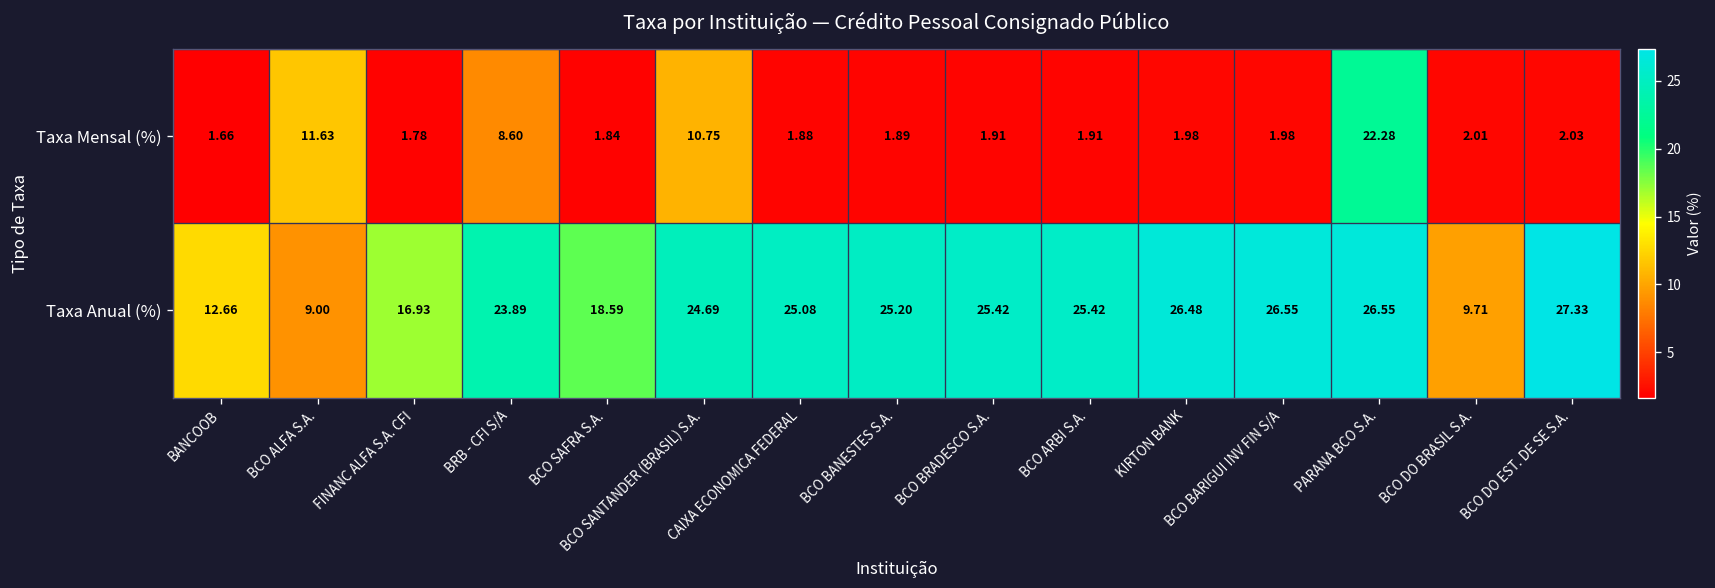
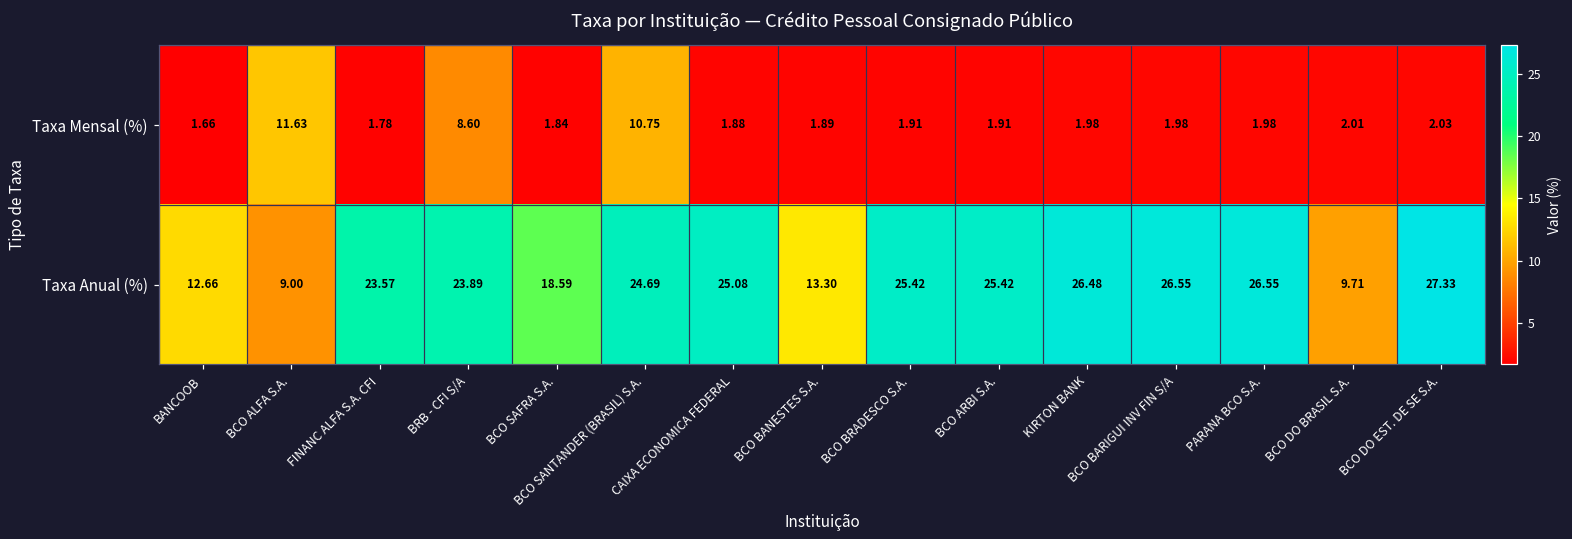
  {
    "Taxa Mensal (%)": {
      "BANCOOB": 1.66,
      "BCO ALFA S.A.": 11.63,
      "FINANC ALFA S.A. CFI": 1.78,
      "BRB - CFI S/A": 8.60,
      "BCO SAFRA S.A.": 1.84,
      "BCO SANTANDER (BRASIL) S.A.": 10.75,
      "CAIXA ECONOMICA FEDERAL": 1.88,
      "BCO BANESTES S.A.": 1.89,
      "BCO BRADESCO S.A.": 1.91,
      "BCO ARBI S.A.": 1.91,
      "KIRTON BANK": 1.98,
      "BCO BARIGUI INV FIN S/A": 1.98,
-     "PARANA BCO S.A.": 22.28,
+     "PARANA BCO S.A.": 1.98,
      "BCO DO BRASIL S.A.": 2.01,
      "BCO DO EST. DE SE S.A.": 2.03
    },
    "Taxa Anual (%)": {
      "BANCOOB": 12.66,
      "BCO ALFA S.A.": 9.00,
-     "FINANC ALFA S.A. CFI": 16.93,
+     "FINANC ALFA S.A. CFI": 23.57,
      "BRB - CFI S/A": 23.89,
      "BCO SAFRA S.A.": 18.59,
      "BCO SANTANDER (BRASIL) S.A.": 24.69,
      "CAIXA ECONOMICA FEDERAL": 25.08,
-     "BCO BANESTES S.A.": 25.20,
+     "BCO BANESTES S.A.": 13.30,
      "BCO BRADESCO S.A.": 25.42,
      "BCO ARBI S.A.": 25.42,
      "KIRTON BANK": 26.48,
      "BCO BARIGUI INV FIN S/A": 26.55,
      "PARANA BCO S.A.": 26.55,
      "BCO DO BRASIL S.A.": 9.71,
      "BCO DO EST. DE SE S.A.": 27.33
    }
  }
